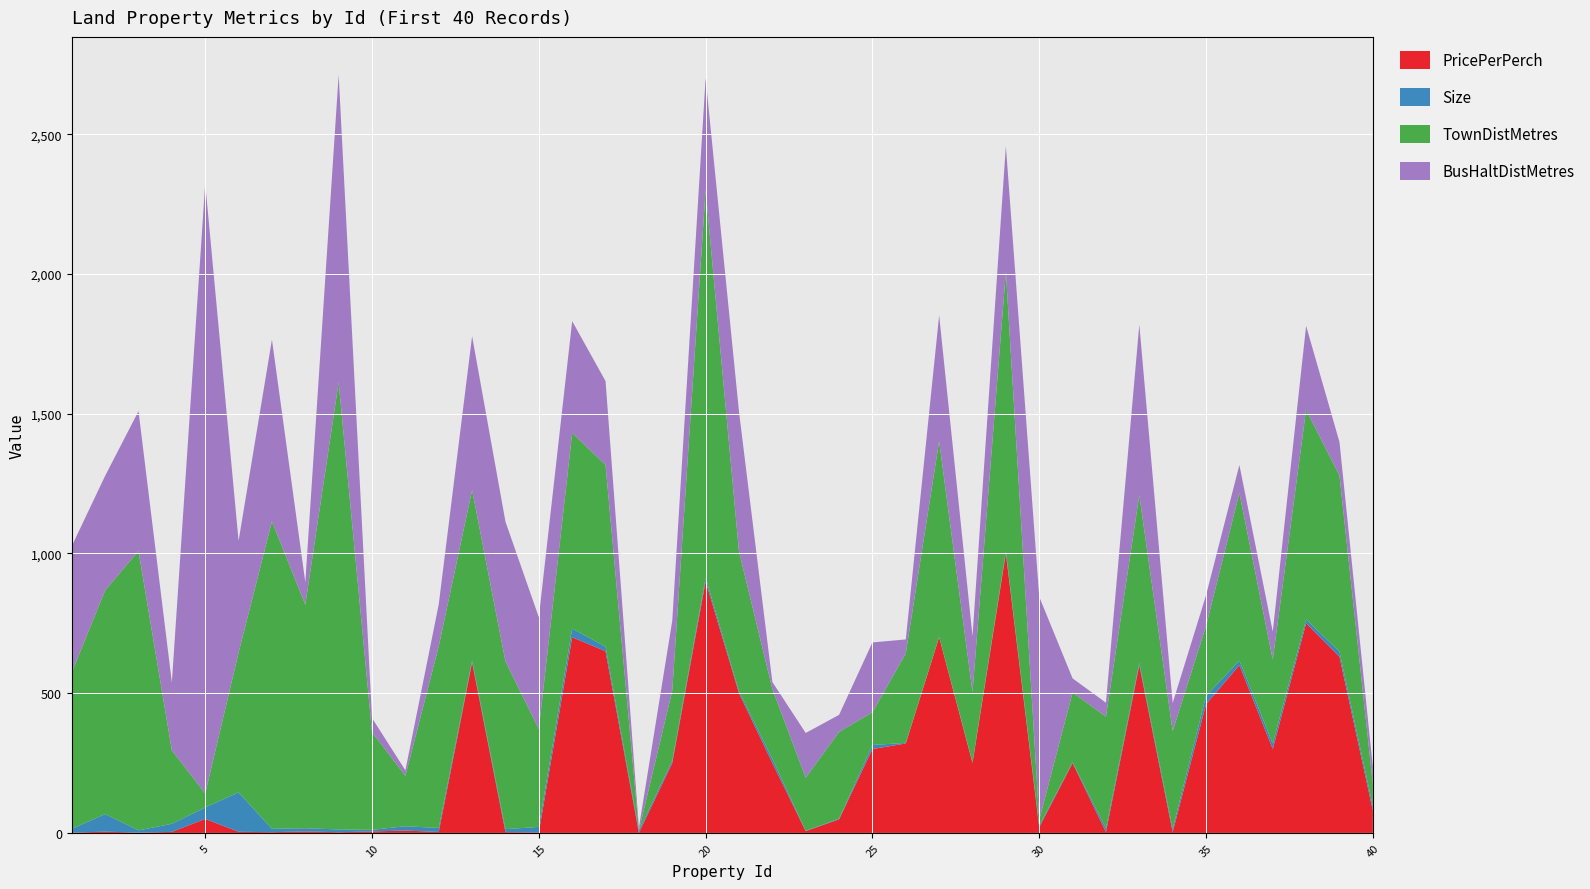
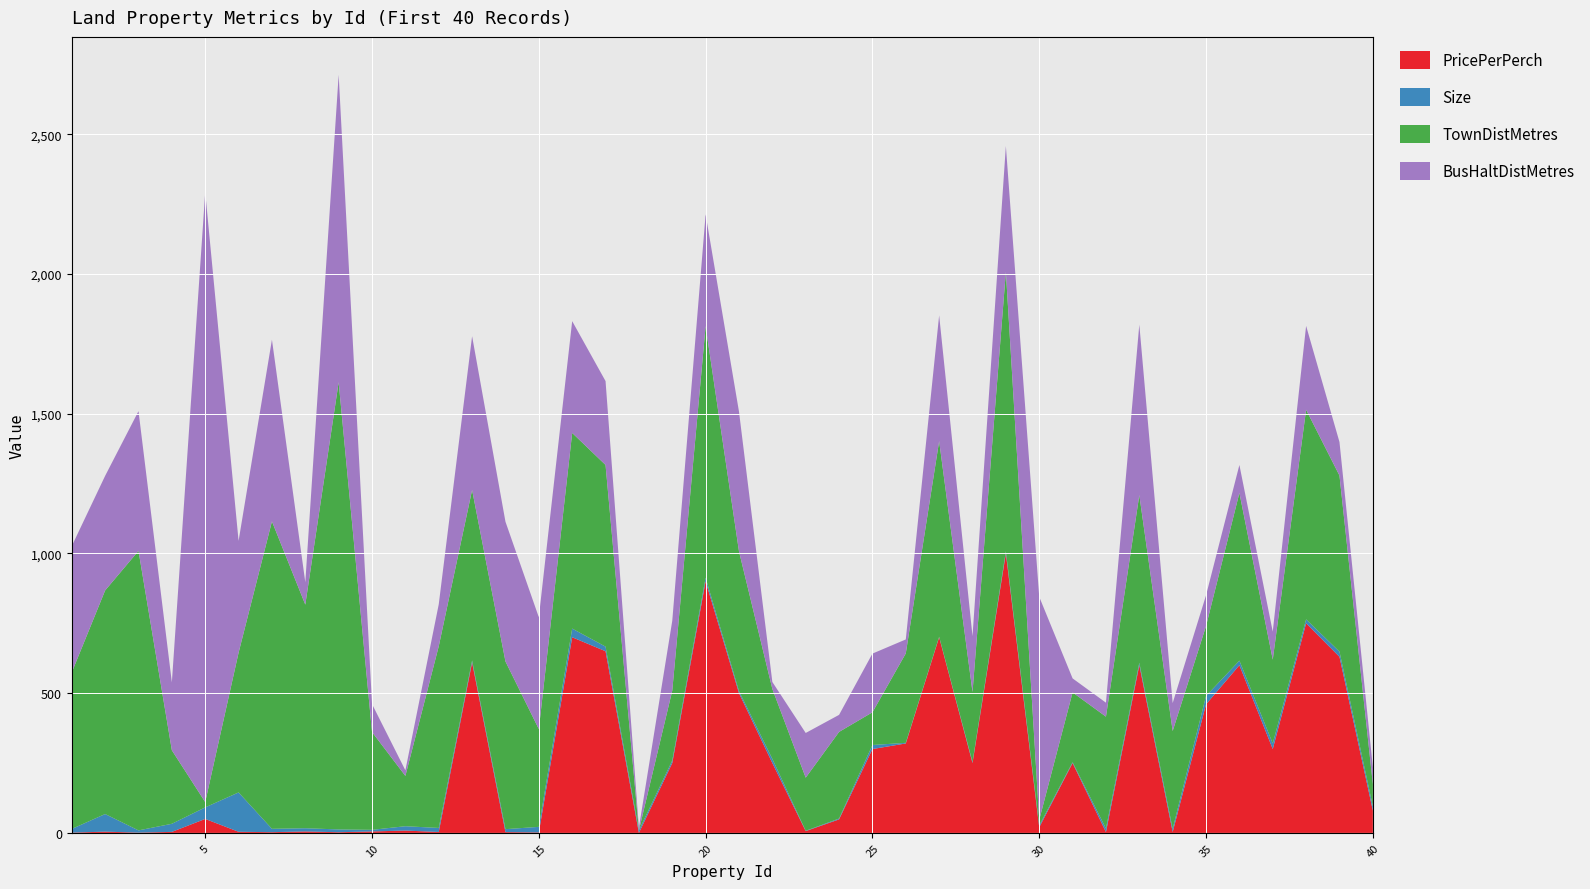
  {
    "PricePerPerch": {
      "5": "50",
      "20": "900",
      "25": "300",
      "35": "460",
      "40": "80"
    },
    "Size": {
      "5": "40",
      "15": "20",
      "20": "10",
      "25": "10",
      "35": "30",
      "40": "20"
    },
    "TownDistMetres": {
-     "5": "50",
+     "5": "20",
      "10": "350",
      "15": "350",
-     "20": "1,390",
+     "20": "900",
      "25": "120",
      "30": "20",
      "35": "250",
      "40": "80"
    },
    "BusHaltDistMetres": {
      "5": "2,180",
-     "10": "50",
+     "10": "100",
      "15": "400",
      "20": "400",
-     "25": "250",
+     "25": "210",
      "30": "800",
      "35": "110",
      "40": "60"
    }
  }
